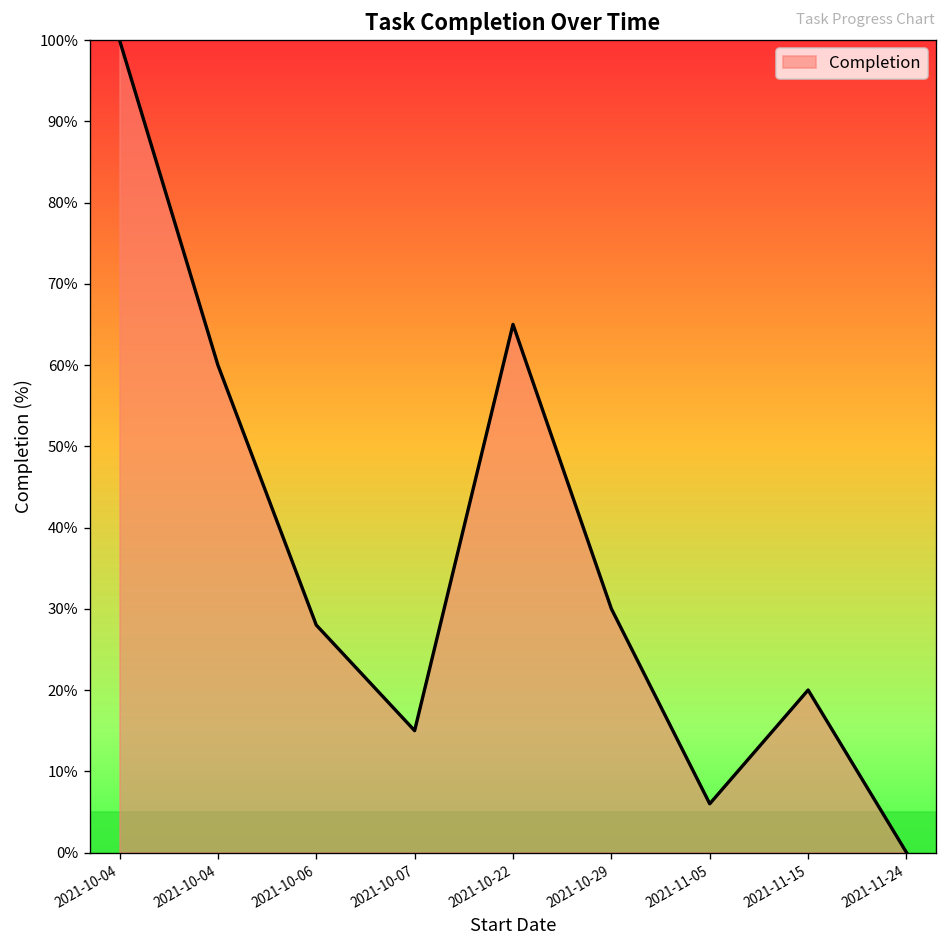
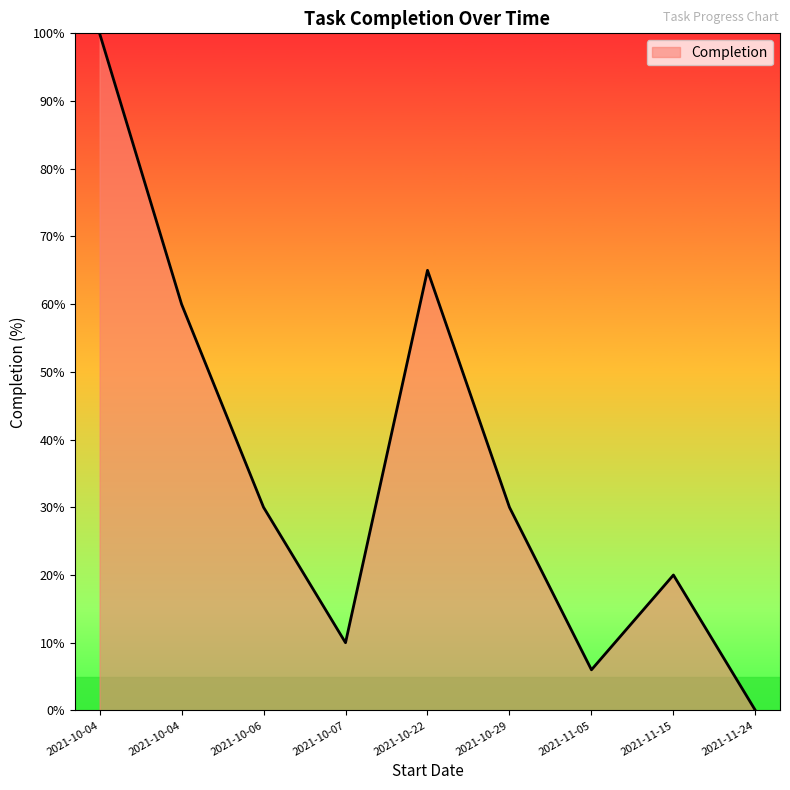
  {
-   "2021-10-06": "28%",
-   "2021-10-07": "15%",
+   "2021-10-06": "30%",
+   "2021-10-07": "10%",
    "2021-10-22": "65%",
    "2021-10-29": "30%",
    "2021-11-05": "6%",
    "2021-11-15": "20%"
  }
